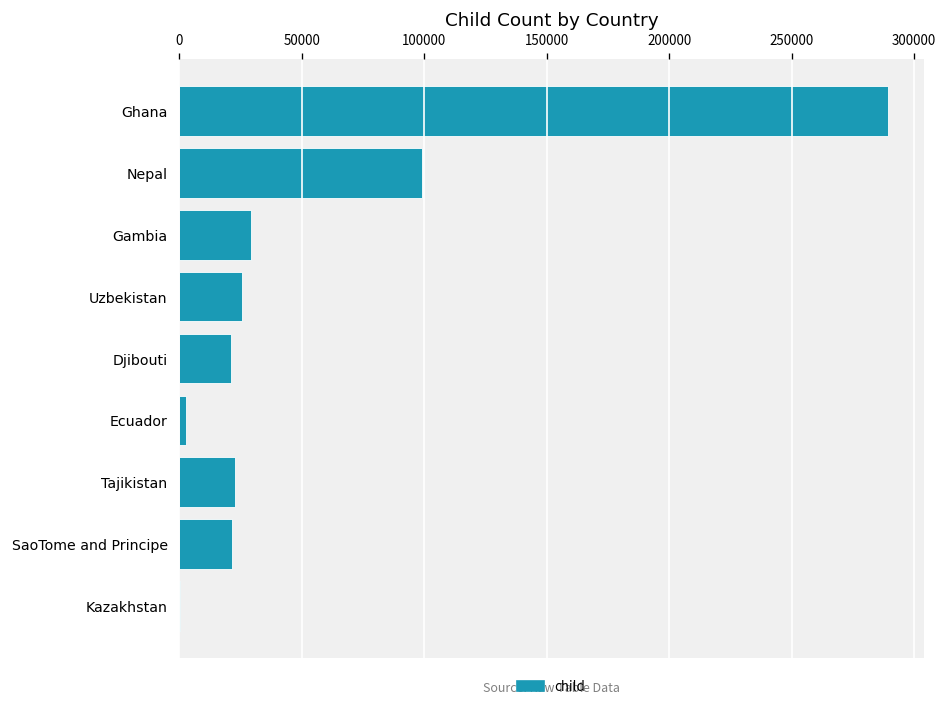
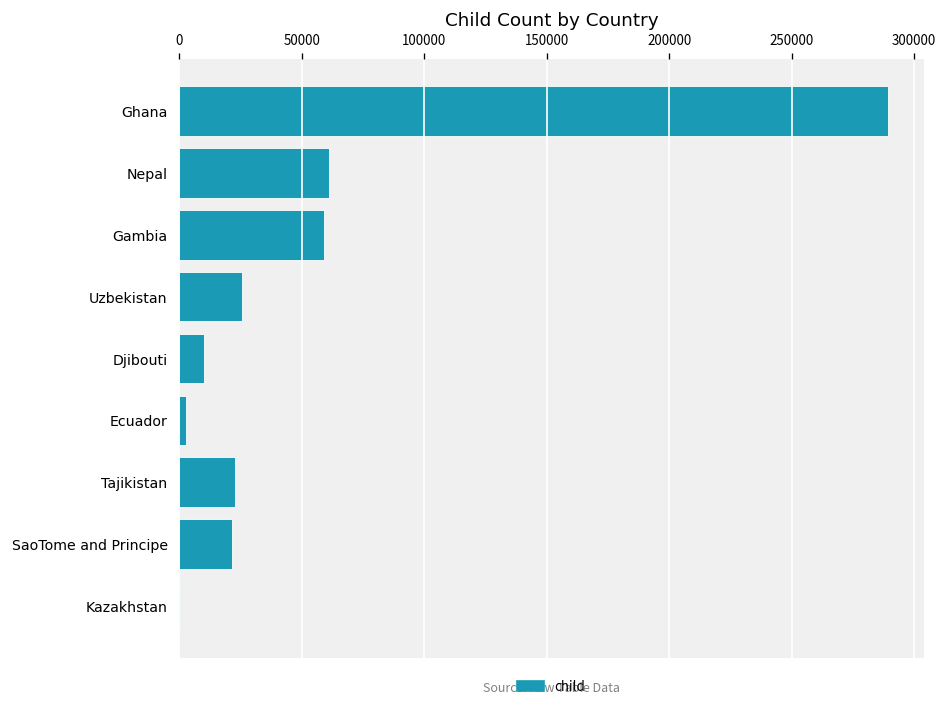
  {
    "Ghana": 289000,
-   "Nepal": 99000,
-   "Gambia": 29000,
+   "Nepal": 61000,
+   "Gambia": 59000,
    "Uzbekistan": 26000,
-   "Djibouti": 21000,
+   "Djibouti": 10000,
    "Ecuador": 3000,
    "Tajikistan": 23000,
    "SaoTome and Principe": 22000
  }
